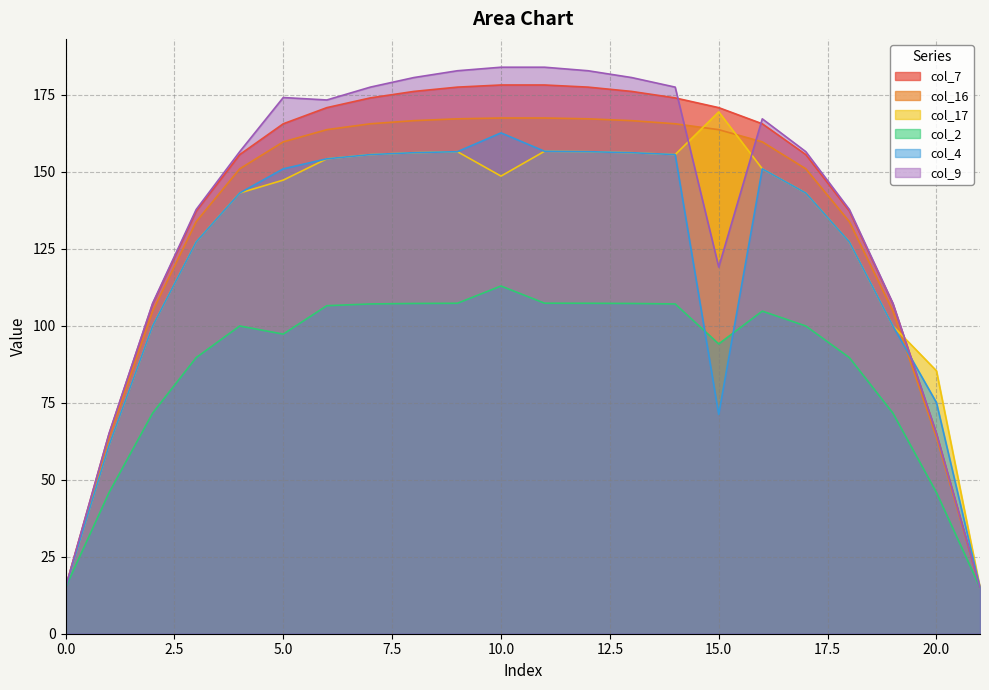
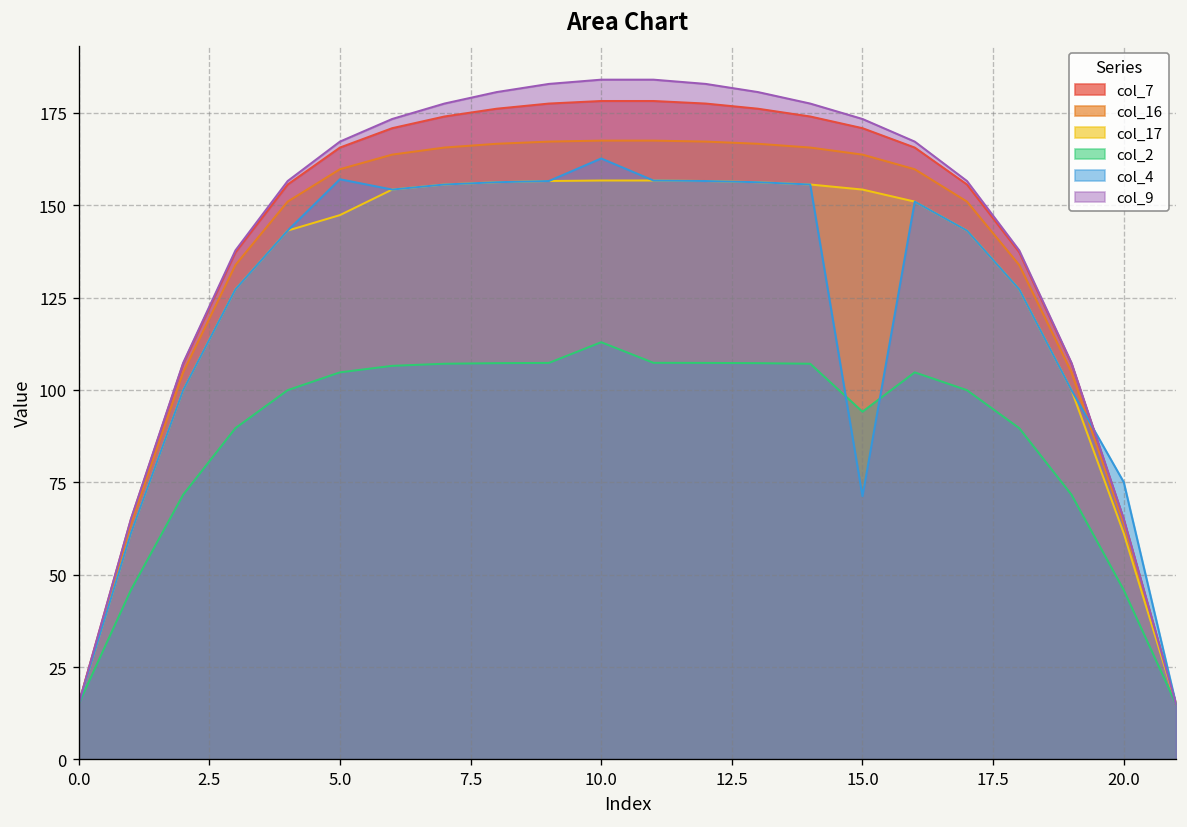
  {
    "col_17": {
      "5.0": 147,
-     "10.0": 149,
-     "15.0": 169,
-     "20.0": 85
+     "10.0": 157,
+     "15.0": 154,
+     "20.0": 61
    },
    "col_2": {
-     "5.0": 97,
+     "5.0": 105,
      "10.0": 113,
      "15.0": 94,
      "20.0": 46
    },
    "col_4": {
-     "5.0": 151,
+     "5.0": 157,
      "10.0": 163,
      "15.0": 71,
      "20.0": 75
    },
    "col_9": {
-     "5.0": 174,
+     "5.0": 167,
      "10.0": 184,
-     "15.0": 119
+     "15.0": 173
    }
  }
